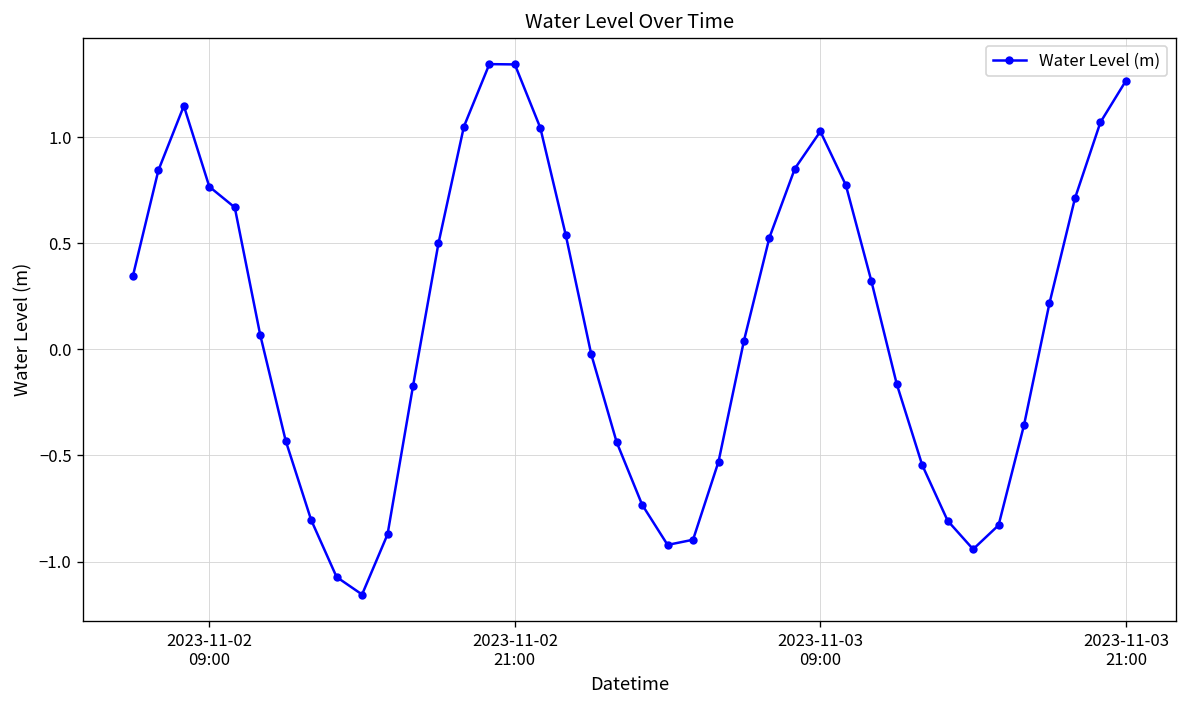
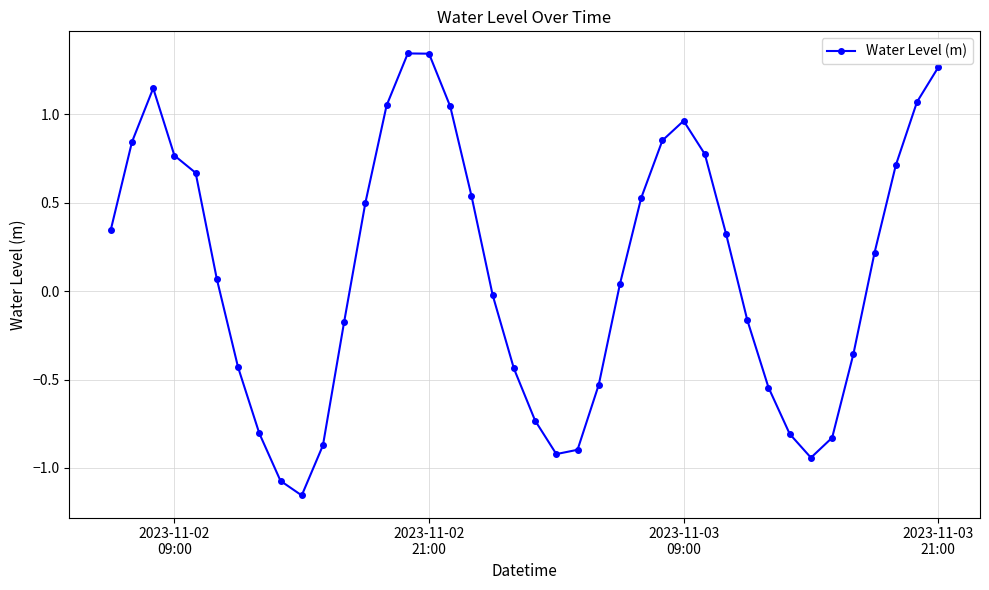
  {
    "2023-11-02 09:00": 0.77,
    "2023-11-02 21:00": 1.34,
-   "2023-11-03 09:00": 1.03,
+   "2023-11-03 09:00": 0.96,
    "2023-11-03 21:00": 1.27
  }
